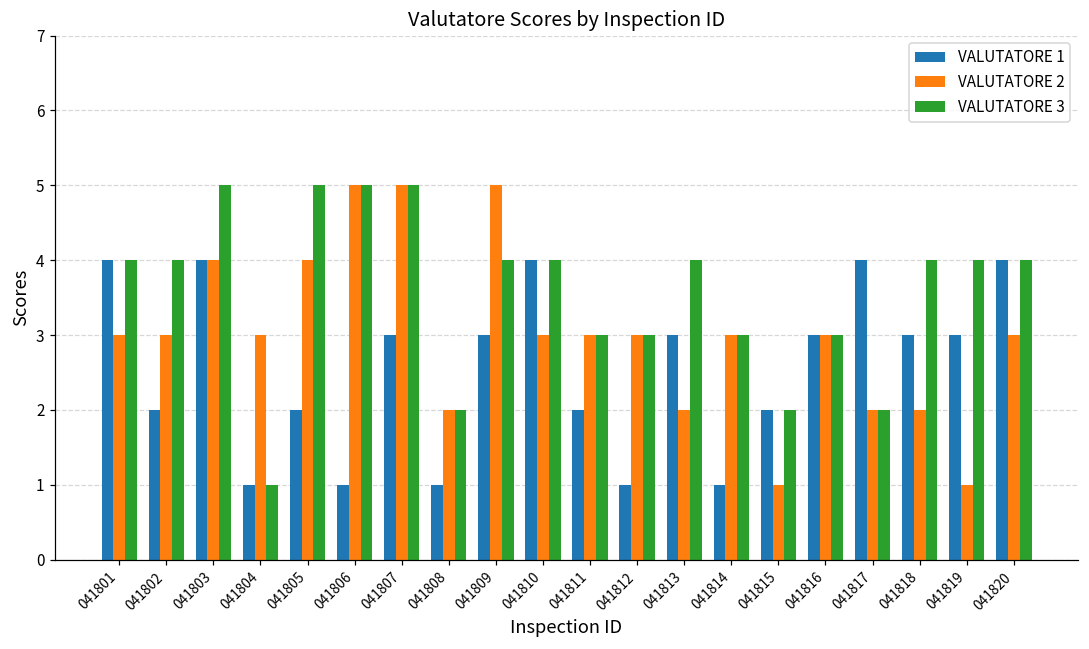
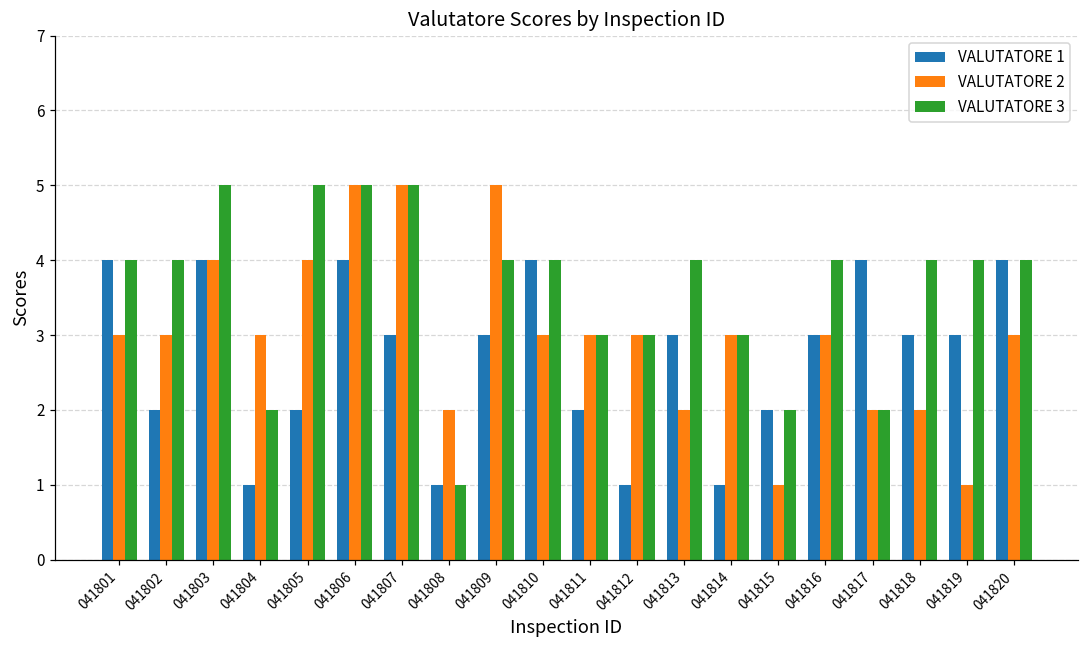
  {
    "VALUTATORE 1": {
      "041801": 4,
      "041802": 2,
      "041803": 4,
      "041804": 1,
      "041805": 2,
-     "041806": 1,
+     "041806": 4,
      "041807": 3,
      "041808": 1,
      "041809": 3,
      "041810": 4,
      "041811": 2,
      "041812": 1,
      "041813": 3,
      "041814": 1,
      "041815": 2,
      "041816": 3,
      "041817": 4,
      "041818": 3,
      "041819": 3,
      "041820": 4
    },
    "VALUTATORE 2": {
      "041801": 3,
      "041802": 3,
      "041803": 4,
      "041804": 3,
      "041805": 4,
      "041806": 5,
      "041807": 5,
      "041808": 2,
      "041809": 5,
      "041810": 3,
      "041811": 3,
      "041812": 3,
      "041813": 2,
      "041814": 3,
      "041815": 1,
      "041816": 3,
      "041817": 2,
      "041818": 2,
      "041819": 1,
      "041820": 3
    },
    "VALUTATORE 3": {
      "041801": 4,
      "041802": 4,
      "041803": 5,
-     "041804": 1,
+     "041804": 2,
      "041805": 5,
      "041806": 5,
      "041807": 5,
-     "041808": 2,
+     "041808": 1,
      "041809": 4,
      "041810": 4,
      "041811": 3,
      "041812": 3,
      "041813": 4,
      "041814": 3,
      "041815": 2,
-     "041816": 3,
+     "041816": 4,
      "041817": 2,
      "041818": 4,
      "041819": 4,
      "041820": 4
    }
  }
